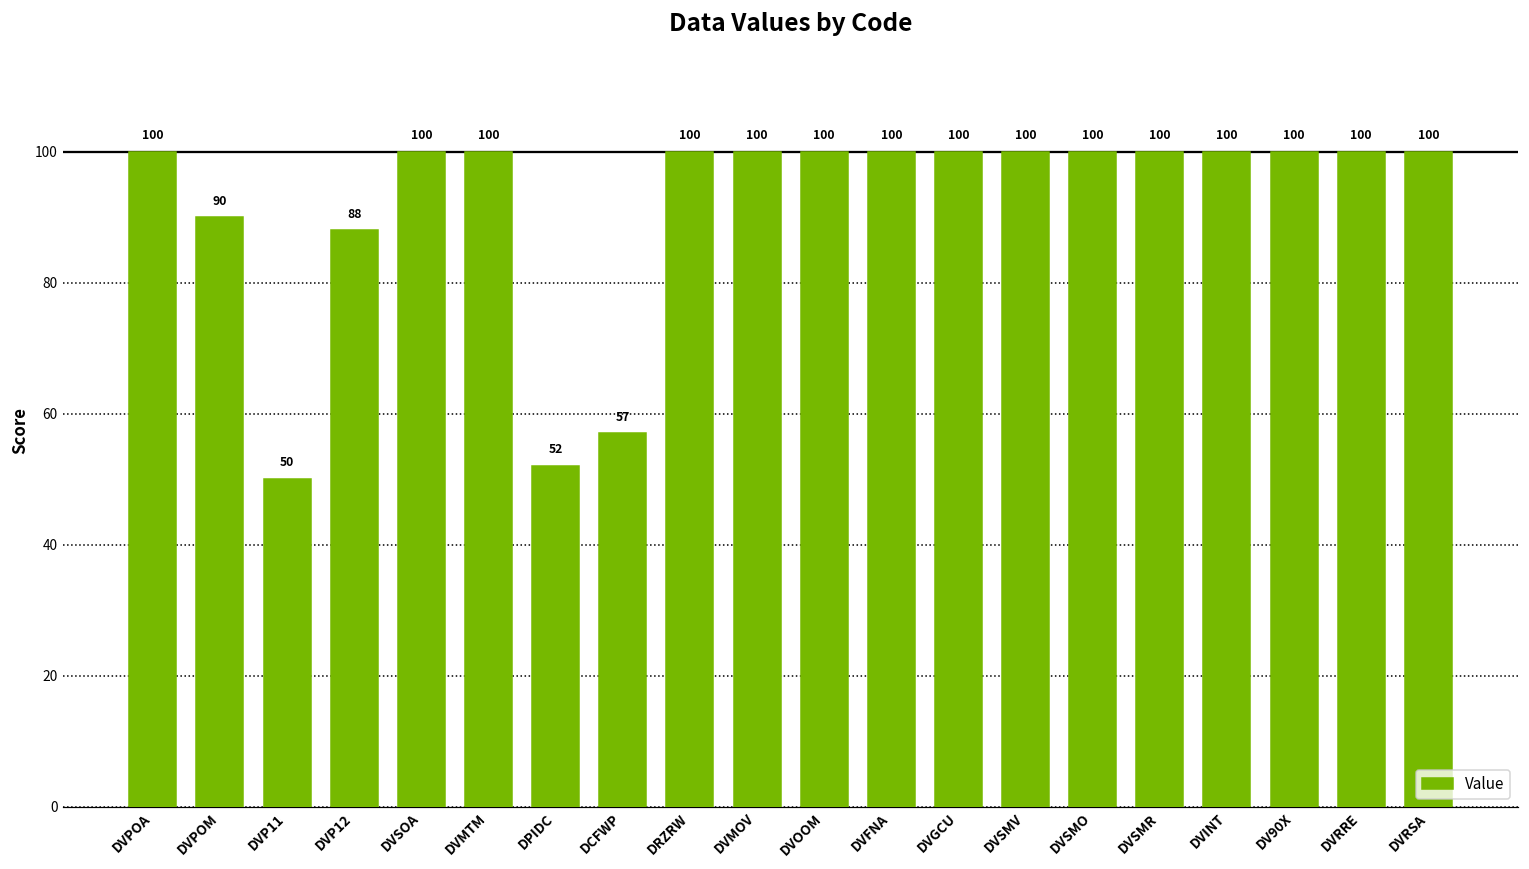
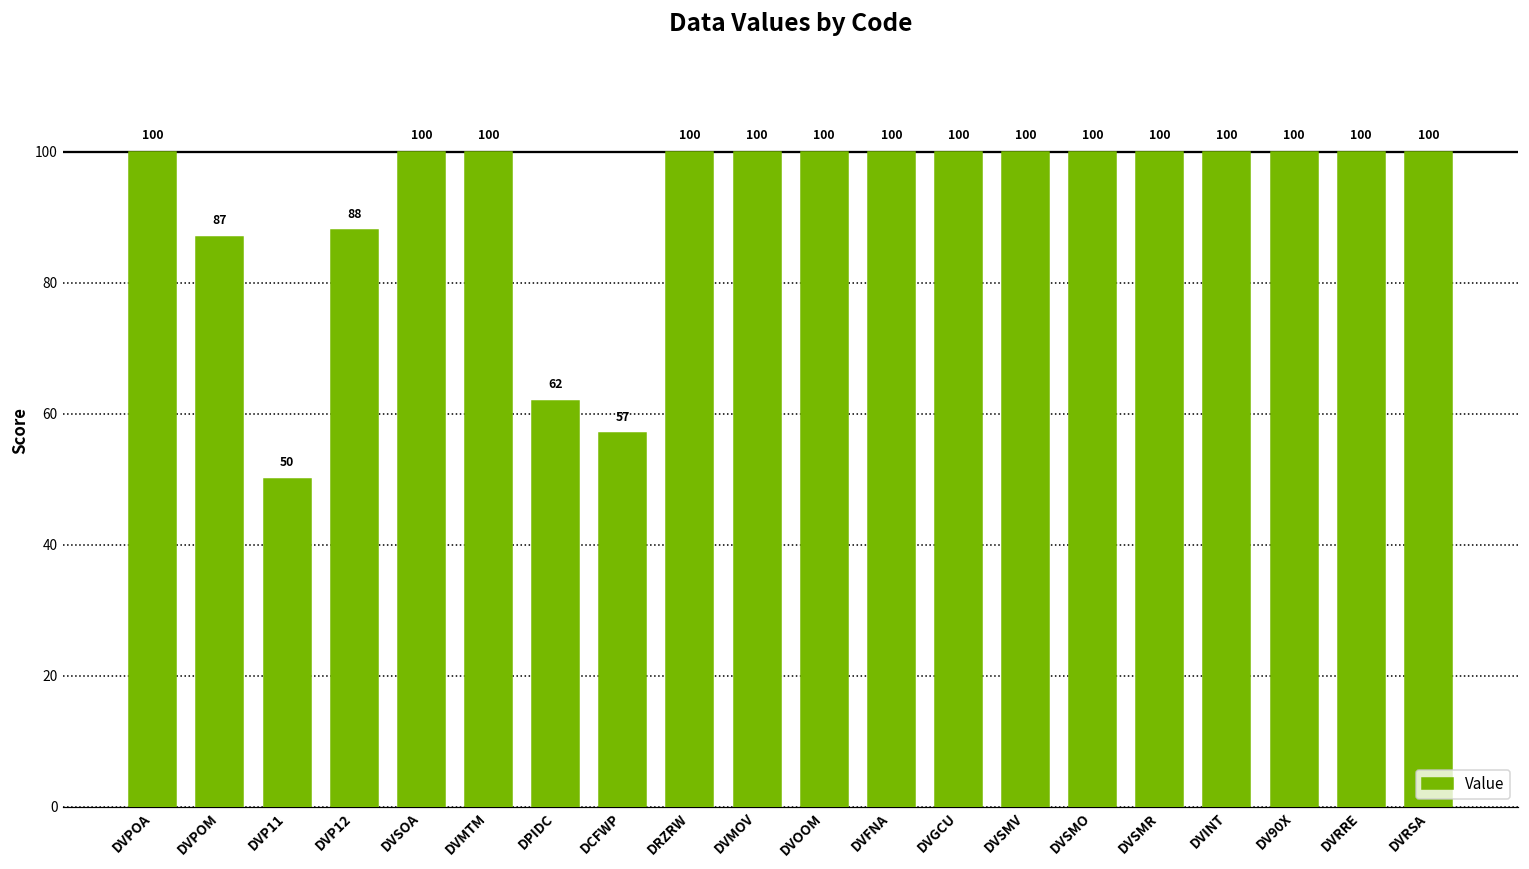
  {
    "DVPOA": 100,
-   "DVPOM": 90,
+   "DVPOM": 87,
    "DVP11": 50,
    "DVP12": 88,
    "DVSOA": 100,
    "DVMTM": 100,
-   "DPIDC": 52,
+   "DPIDC": 62,
    "DCFWP": 57,
    "DRZRW": 100,
    "DVMOV": 100,
    "DVOOM": 100,
    "DVFNA": 100,
    "DVGCU": 100,
    "DVSMV": 100,
    "DVSMO": 100,
    "DVSMR": 100,
    "DVINT": 100,
    "DV90X": 100,
    "DVRRE": 100,
    "DVRSA": 100
  }
